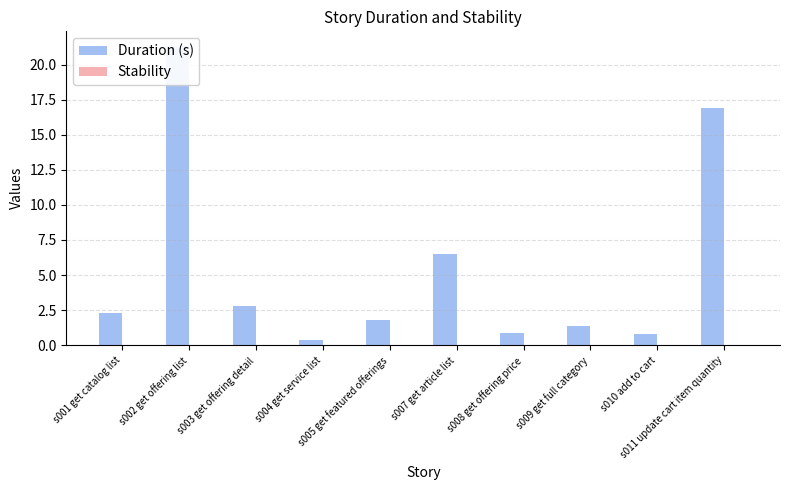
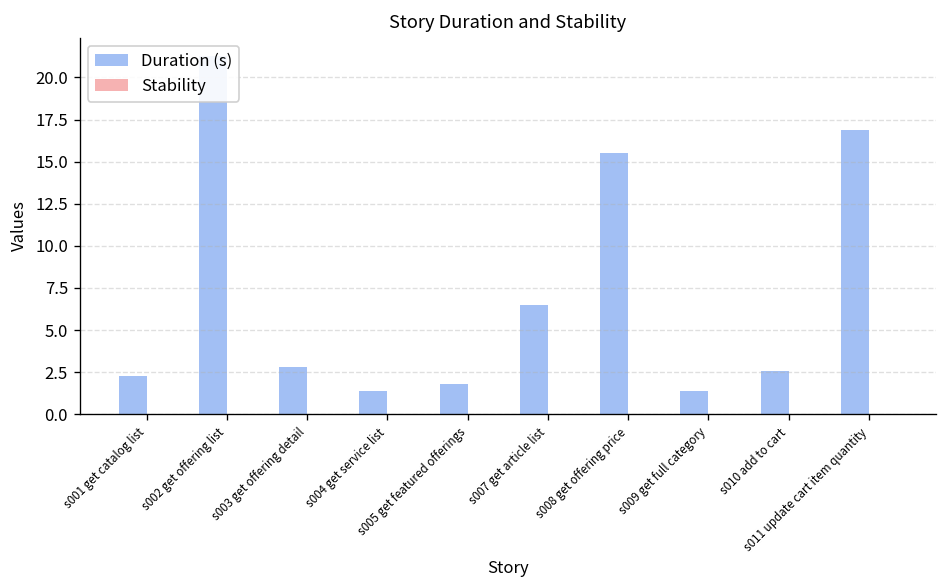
  {
    "Duration (s)": {
      "s001 get catalog list": 2.3,
      "s003 get offering detail": 2.8,
-     "s004 get service list": 0.4,
+     "s004 get service list": 1.4,
      "s005 get featured offerings": 1.8,
      "s007 get article list": 6.5,
-     "s008 get offering price": 0.9,
+     "s008 get offering price": 15.5,
      "s009 get full category": 1.4,
-     "s010 add to cart": 0.8,
+     "s010 add to cart": 2.6,
      "s011 update cart item quantity": 16.9
    },
    "Stability": {
      "s001 get catalog list": 0.0,
      "s002 get offering list": 0.0,
      "s003 get offering detail": 0.0,
      "s004 get service list": 0.0,
      "s005 get featured offerings": 0.0,
      "s007 get article list": 0.0,
      "s008 get offering price": 0.0,
      "s009 get full category": 0.0,
      "s010 add to cart": 0.0,
      "s011 update cart item quantity": 0.0
    }
  }
